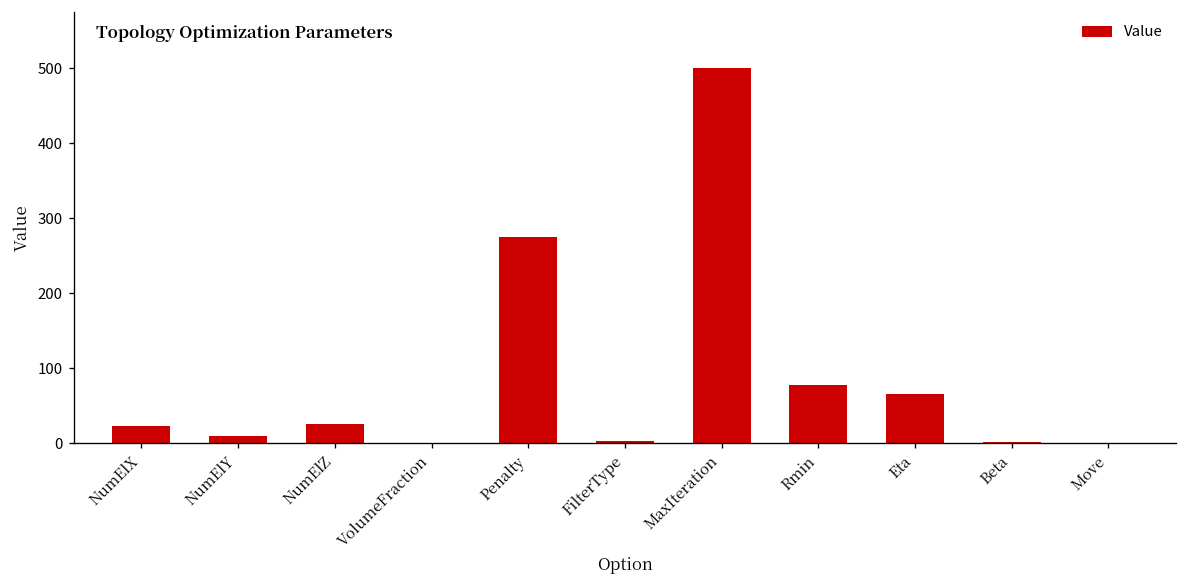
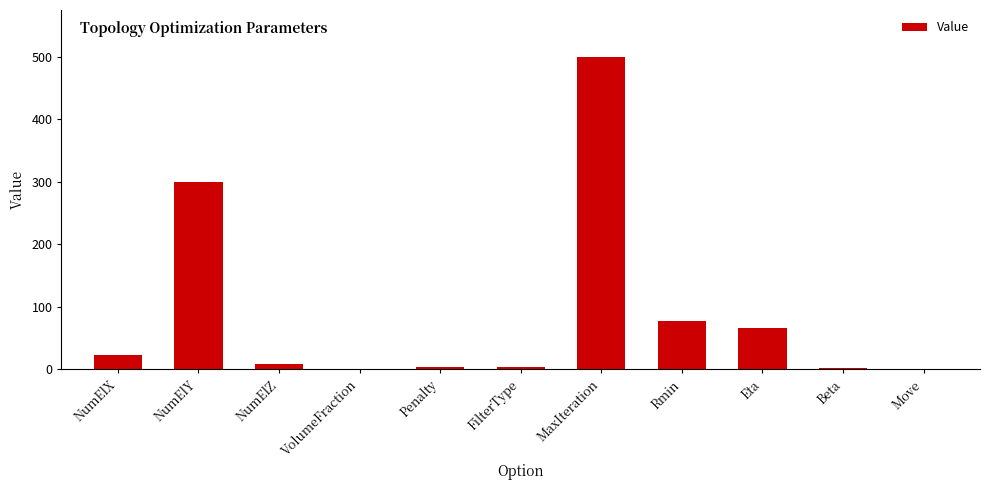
  {
    "NumElX": 20,
-   "NumElY": 10,
-   "NumElZ": 30,
-   "Penalty": 280,
+   "NumElY": 300,
+   "NumElZ": 10,
+   "Penalty": 0,
    "MaxIteration": 500,
    "Rmin": 80,
    "Eta": 70
  }
